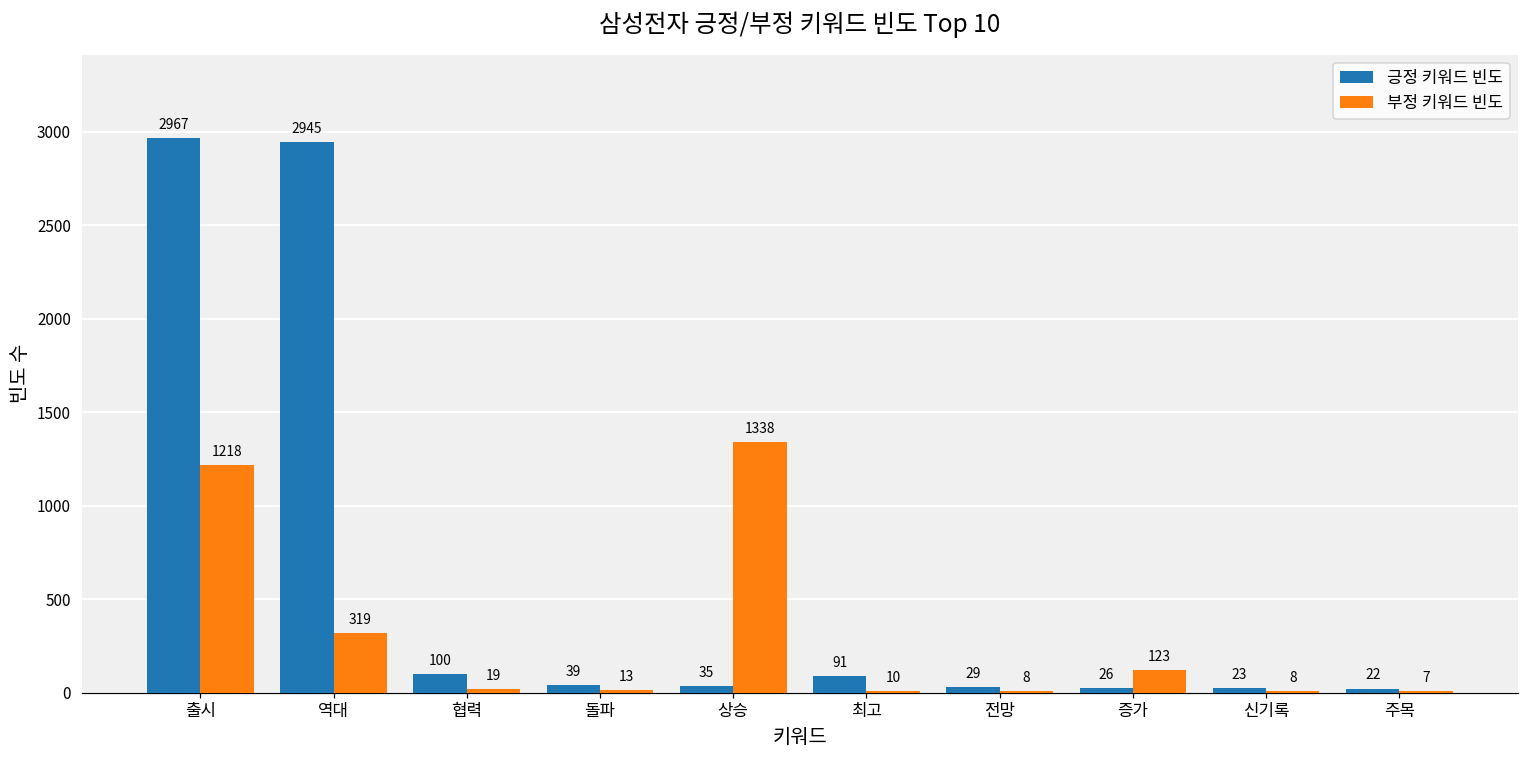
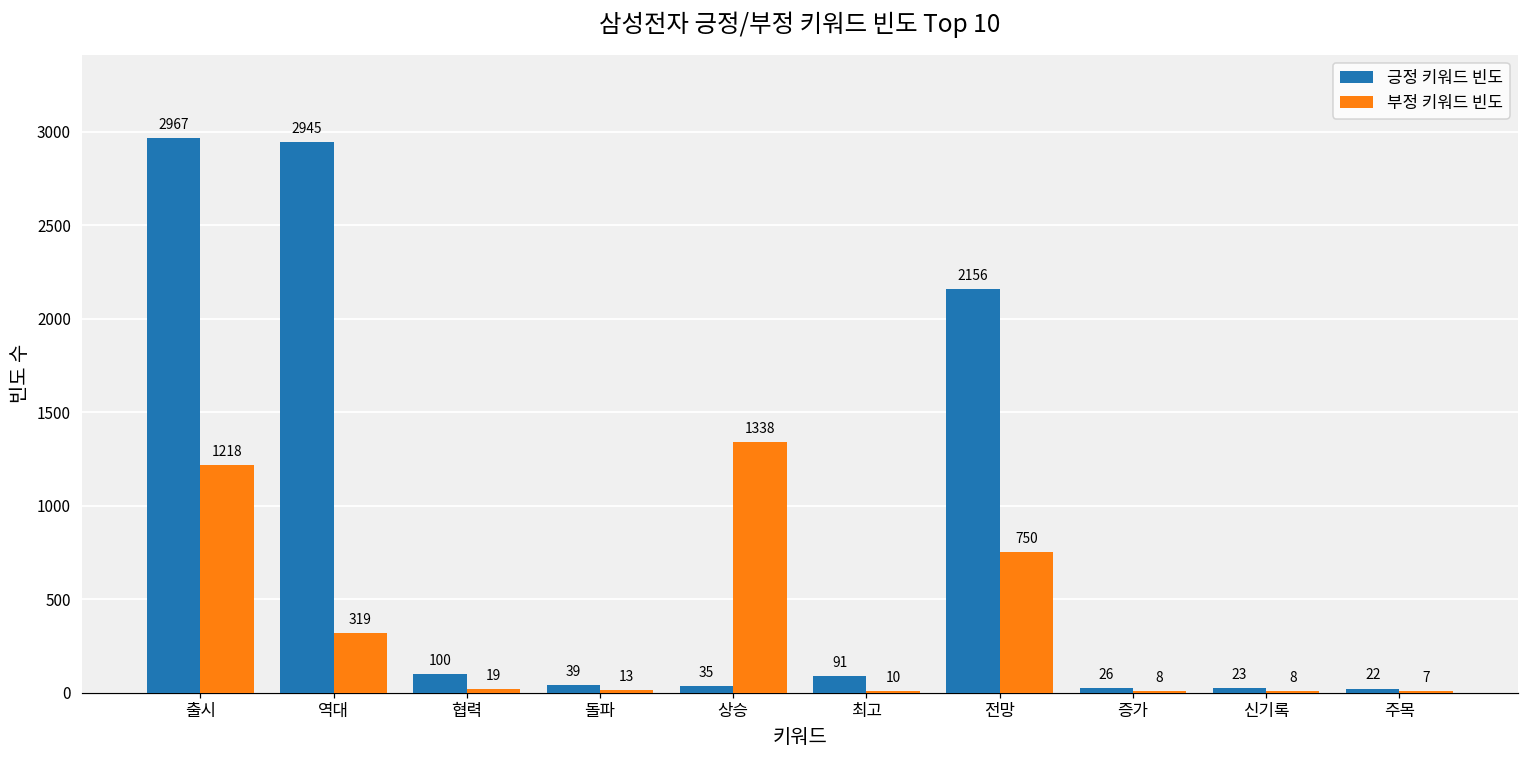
  {
    "긍정 키워드 빈도": {
      "출시": 2967,
      "역대": 2945,
      "협력": 100,
      "돌파": 39,
      "상승": 35,
      "최고": 91,
-     "전망": 29,
+     "전망": 2156,
      "증가": 26,
      "신기록": 23,
      "주목": 22
    },
    "부정 키워드 빈도": {
      "출시": 1218,
      "역대": 319,
      "협력": 19,
      "돌파": 13,
      "상승": 1338,
      "최고": 10,
-     "전망": 8,
-     "증가": 123,
+     "전망": 750,
+     "증가": 8,
      "신기록": 8,
      "주목": 7
    }
  }
